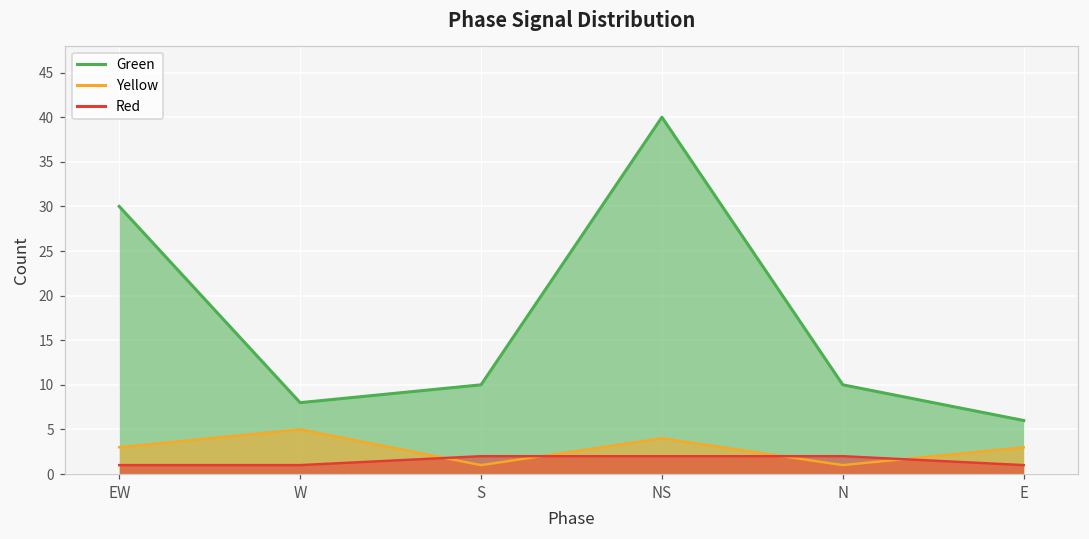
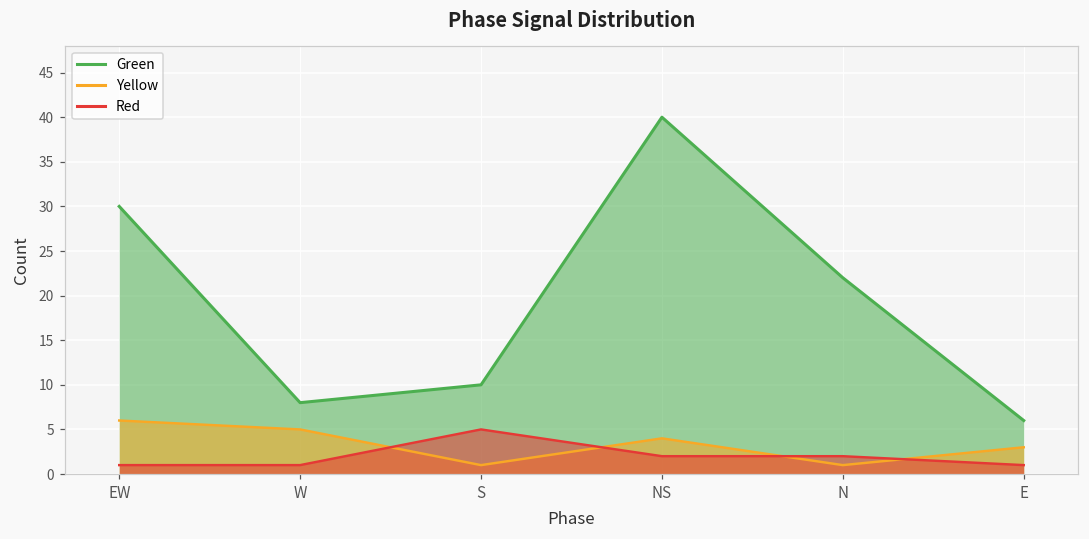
  {
    "Green": {
      "EW": 30,
      "W": 8,
      "S": 10,
      "NS": 40,
-     "N": 10,
+     "N": 22,
      "E": 6
    },
    "Yellow": {
-     "EW": 3,
+     "EW": 6,
      "W": 5,
      "S": 1,
      "NS": 4,
      "N": 1,
      "E": 3
    },
    "Red": {
      "EW": 1,
      "W": 1,
-     "S": 2,
+     "S": 5,
      "NS": 2,
      "N": 2,
      "E": 1
    }
  }
